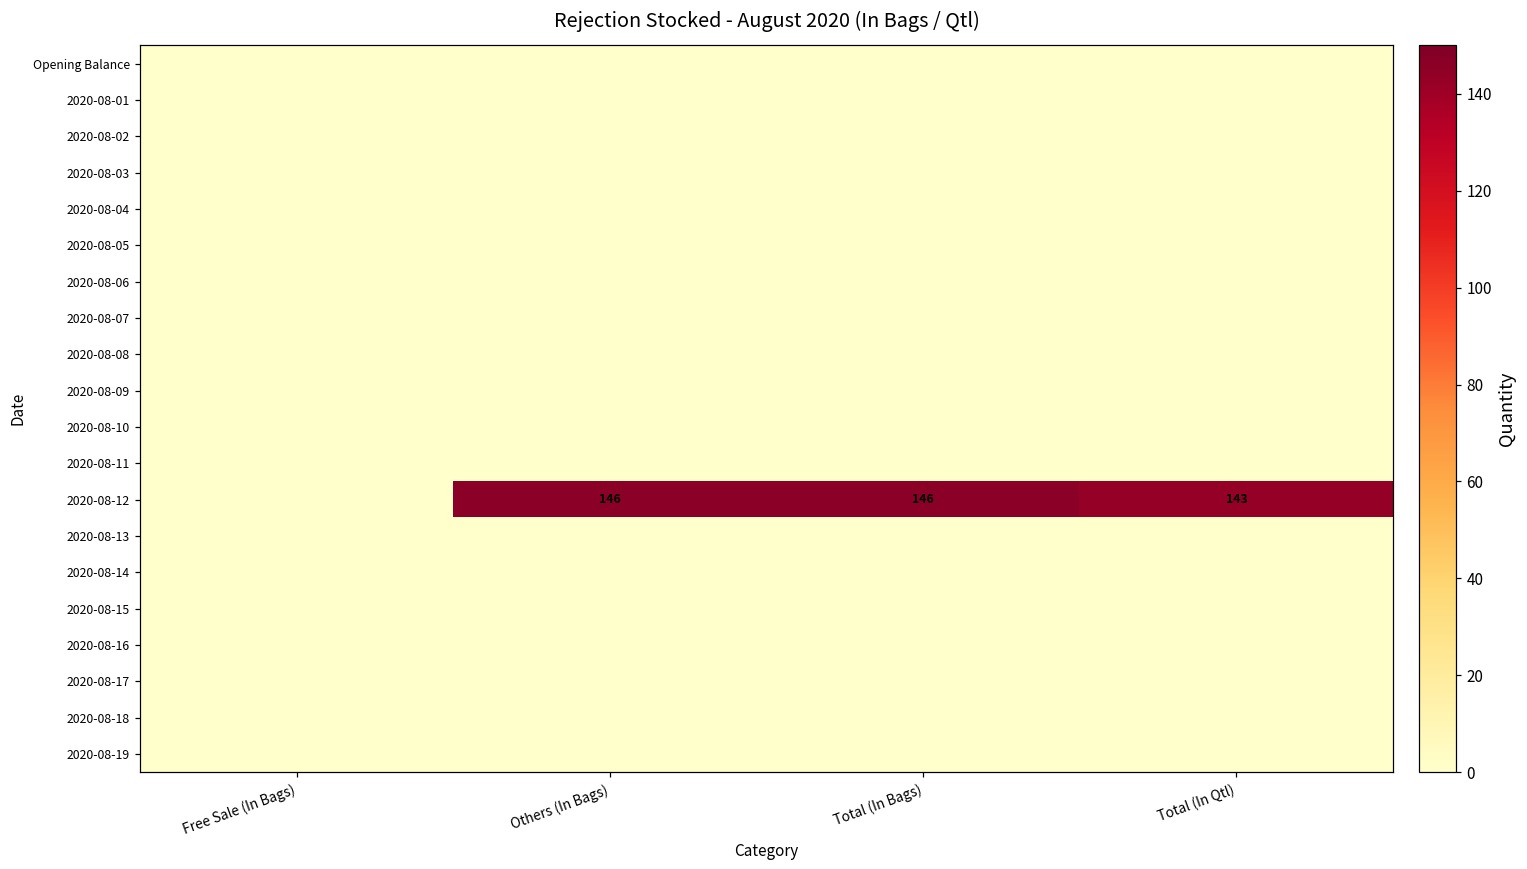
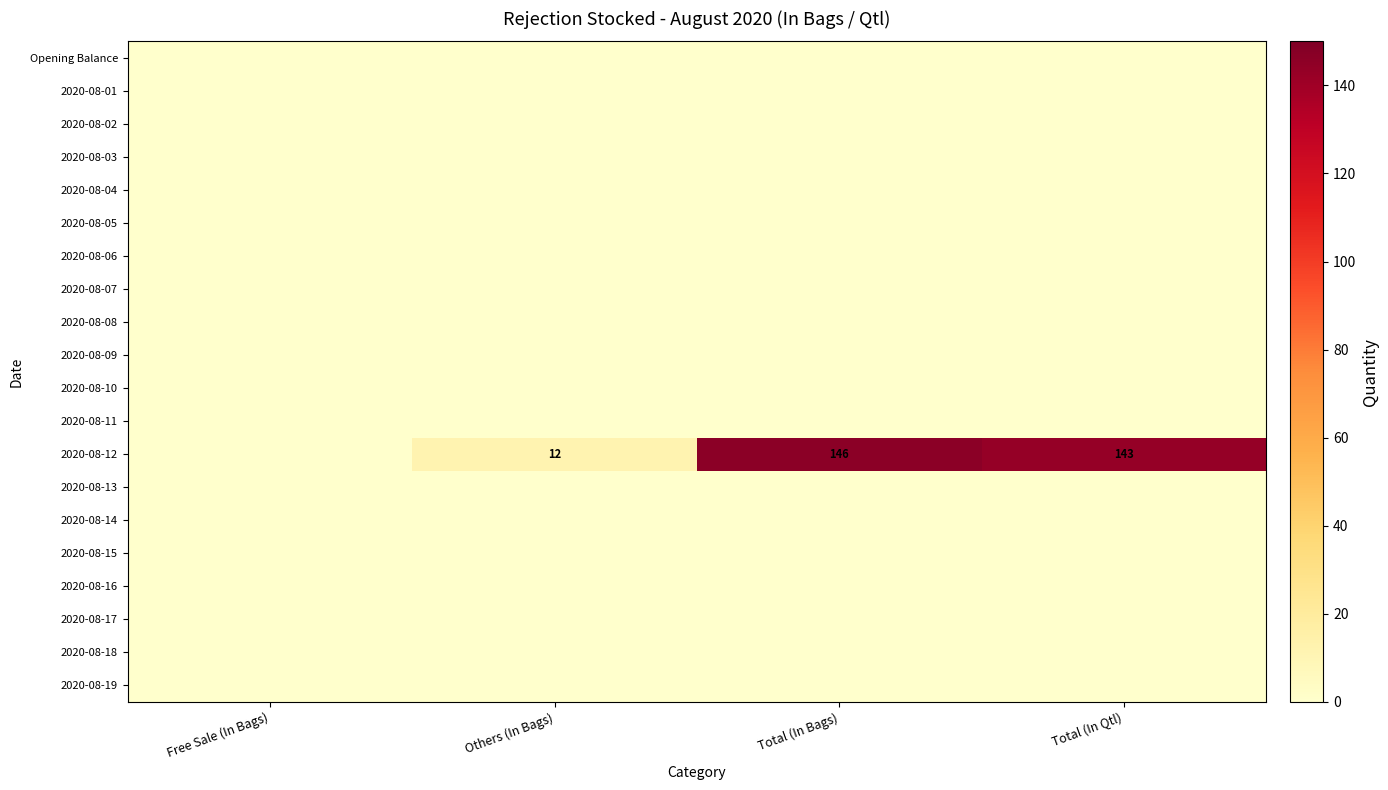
  {
    "2020-08-12": {
-     "Others (In Bags)": 146,
+     "Others (In Bags)": 12,
      "Total (In Bags)": 146,
      "Total (In Qtl)": 143
    }
  }
